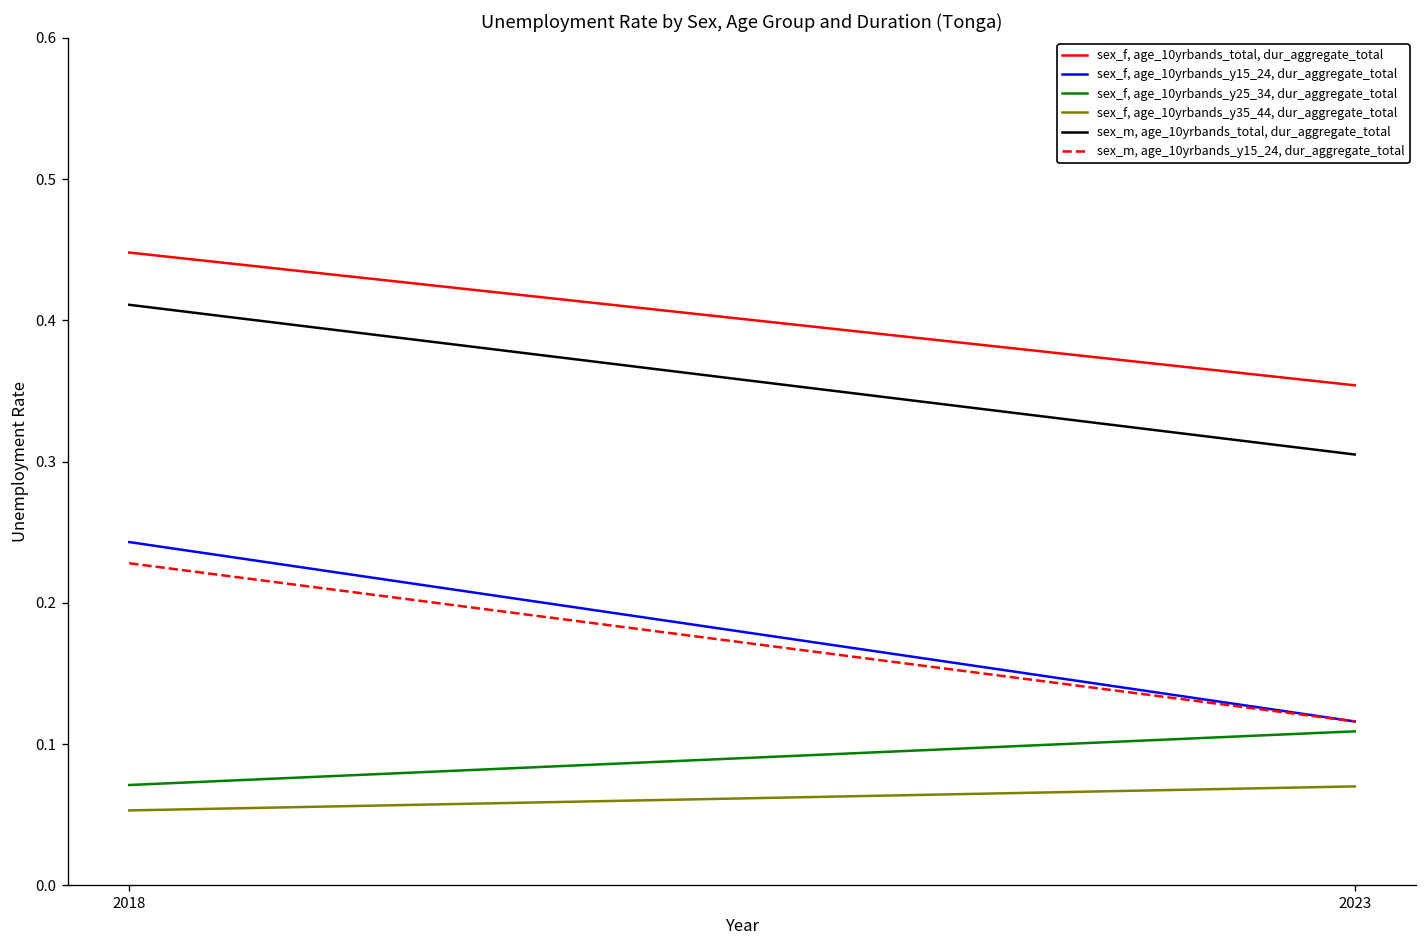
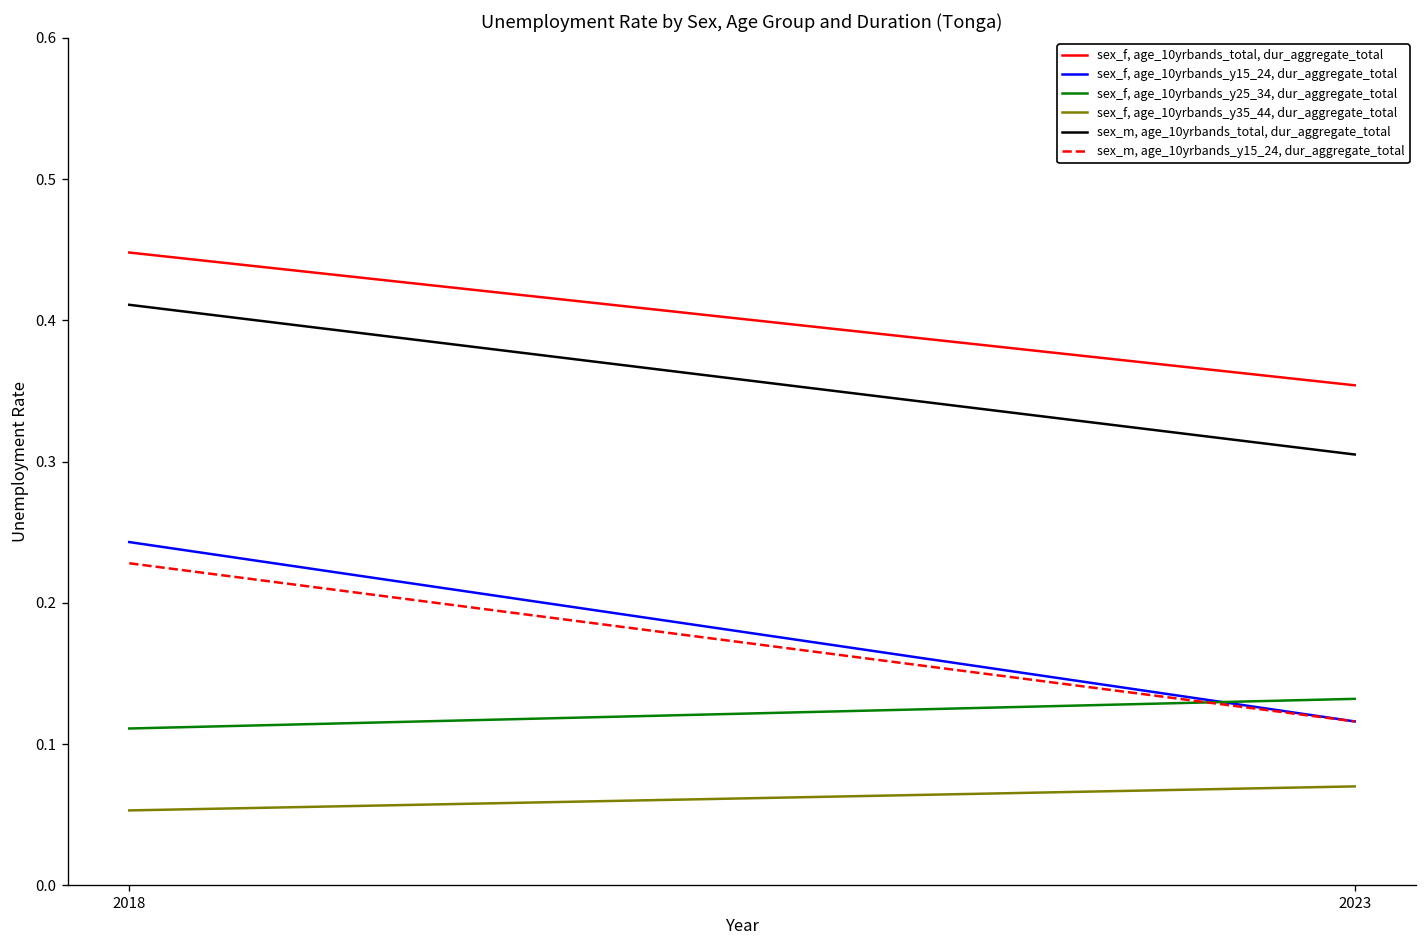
  {
    "sex_f, age_10yrbands_y15_24, dur_aggregate_total": {
      "2018": 0.243
    },
    "sex_f, age_10yrbands_y25_34, dur_aggregate_total": {
-     "2018": 0.071,
-     "2023": 0.109
+     "2018": 0.111,
+     "2023": 0.132
    },
    "sex_f, age_10yrbands_y35_44, dur_aggregate_total": {
      "2018": 0.053,
      "2023": 0.070
    },
    "sex_m, age_10yrbands_total, dur_aggregate_total": {
      "2018": 0.411,
      "2023": 0.305
    }
  }
